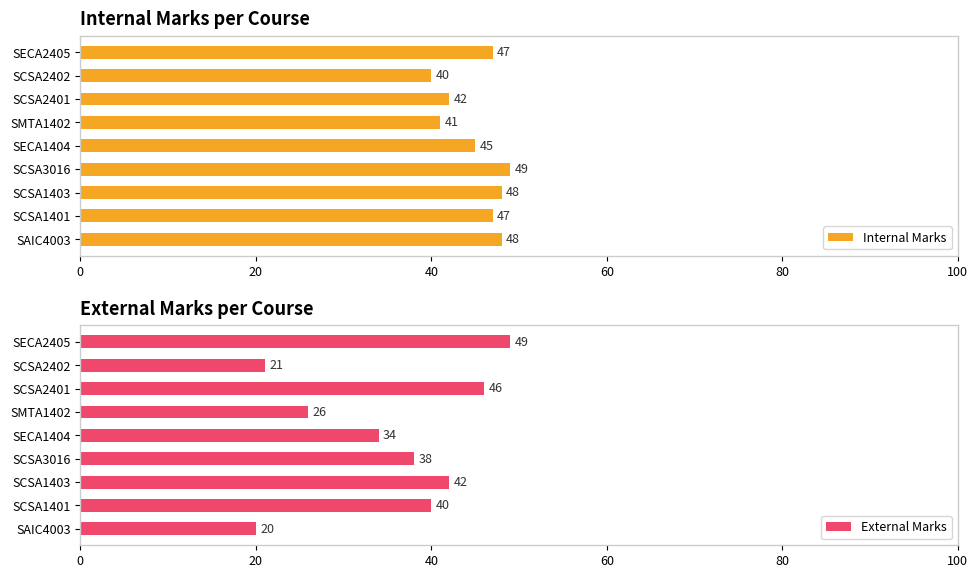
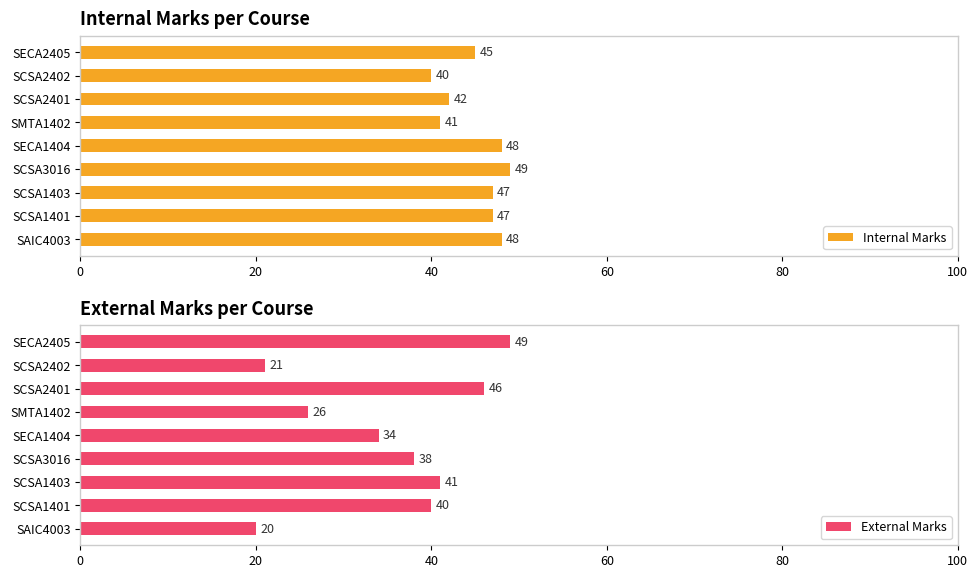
  {
    "Internal Marks per Course": {
-     "SECA2405": 47,
+     "SECA2405": 45,
      "SCSA2402": 40,
      "SCSA2401": 42,
      "SMTA1402": 41,
-     "SECA1404": 45,
+     "SECA1404": 48,
      "SCSA3016": 49,
-     "SCSA1403": 48,
+     "SCSA1403": 47,
      "SCSA1401": 47,
      "SAIC4003": 48
    },
    "External Marks per Course": {
      "SECA2405": 49,
      "SCSA2402": 21,
      "SCSA2401": 46,
      "SMTA1402": 26,
      "SECA1404": 34,
      "SCSA3016": 38,
-     "SCSA1403": 42,
+     "SCSA1403": 41,
      "SCSA1401": 40,
      "SAIC4003": 20
    }
  }
